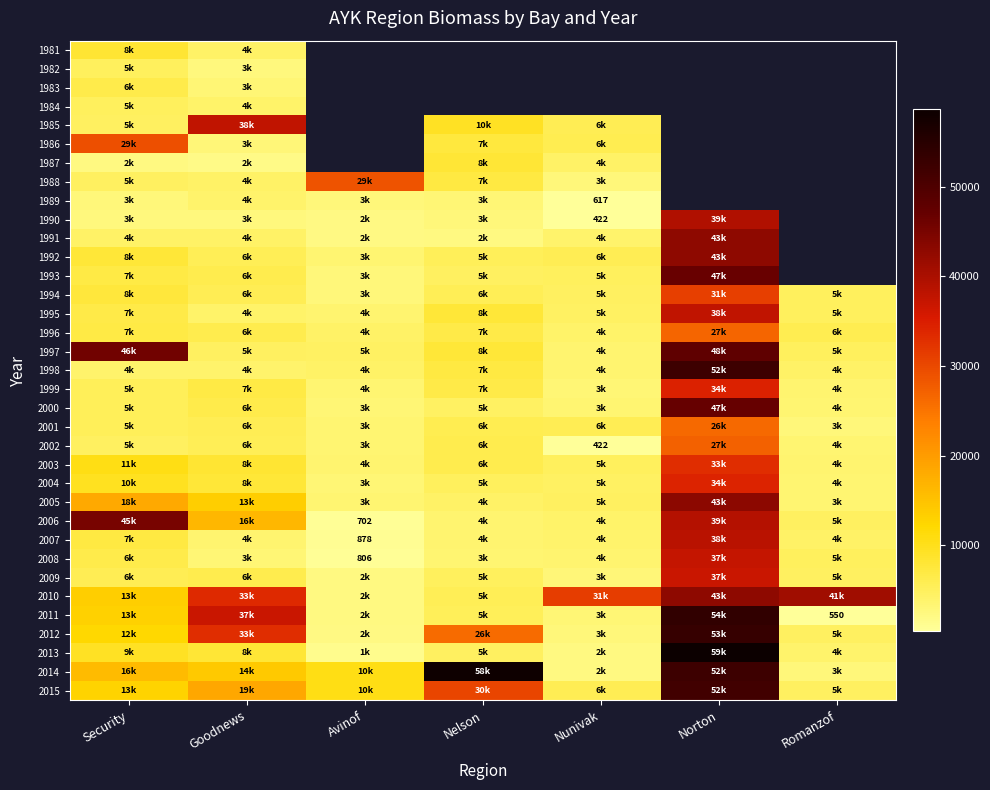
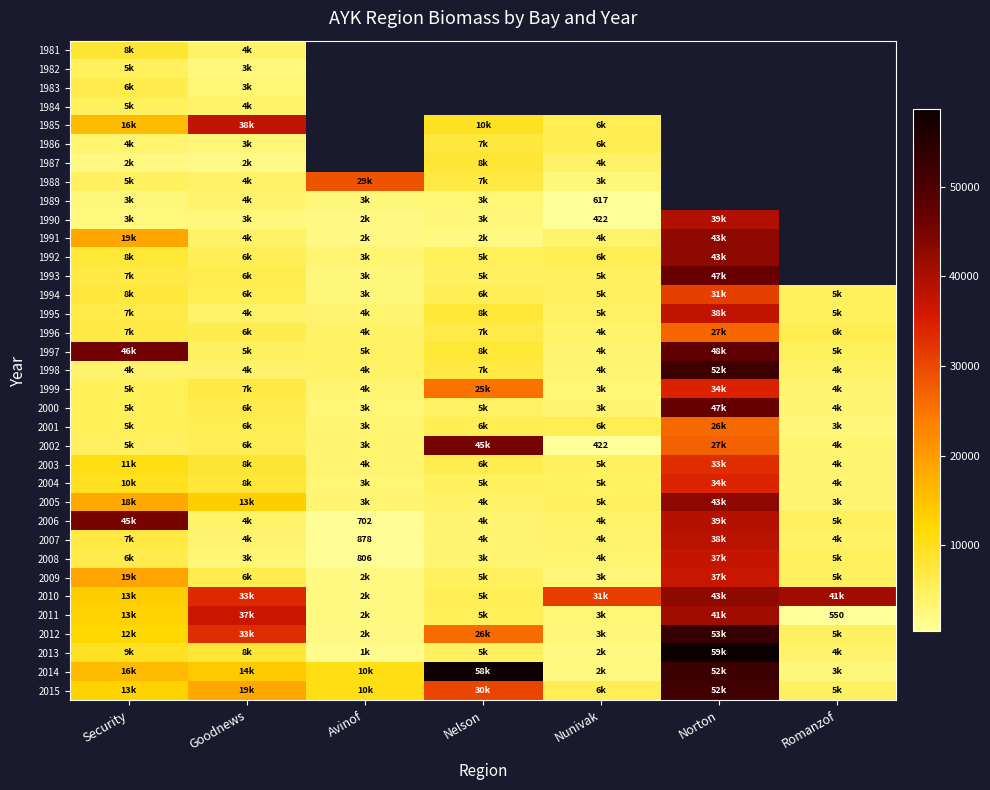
  {
    "1985": {
-     "Security": "5k",
+     "Security": "16k",
      "Goodnews": "38k",
      "Nelson": "10k",
      "Nunivak": "6k"
    },
    "1986": {
-     "Security": "29k",
+     "Security": "4k",
      "Goodnews": "3k",
      "Nelson": "7k",
      "Nunivak": "6k"
    },
    "1991": {
-     "Security": "4k",
+     "Security": "19k",
      "Goodnews": "4k",
      "Avinof": "2k",
      "Nelson": "2k",
      "Nunivak": "4k",
      "Norton": "43k"
    },
    "1999": {
      "Security": "5k",
      "Goodnews": "7k",
      "Avinof": "4k",
-     "Nelson": "7k",
+     "Nelson": "25k",
      "Nunivak": "3k",
      "Norton": "34k",
      "Romanzof": "4k"
    },
    "2002": {
      "Security": "5k",
      "Goodnews": "6k",
      "Avinof": "3k",
-     "Nelson": "6k",
+     "Nelson": "45k",
      "Nunivak": "422",
      "Norton": "27k",
      "Romanzof": "4k"
    },
    "2006": {
      "Security": "45k",
-     "Goodnews": "16k",
+     "Goodnews": "4k",
      "Avinof": "702",
      "Nelson": "4k",
      "Nunivak": "4k",
      "Norton": "39k",
      "Romanzof": "5k"
    },
    "2009": {
-     "Security": "6k",
+     "Security": "19k",
      "Goodnews": "6k",
      "Avinof": "2k",
      "Nelson": "5k",
      "Nunivak": "3k",
      "Norton": "37k",
      "Romanzof": "5k"
    },
    "2011": {
      "Security": "13k",
      "Goodnews": "37k",
      "Avinof": "2k",
      "Nelson": "5k",
      "Nunivak": "3k",
-     "Norton": "54k",
+     "Norton": "41k",
      "Romanzof": "550"
    }
  }
